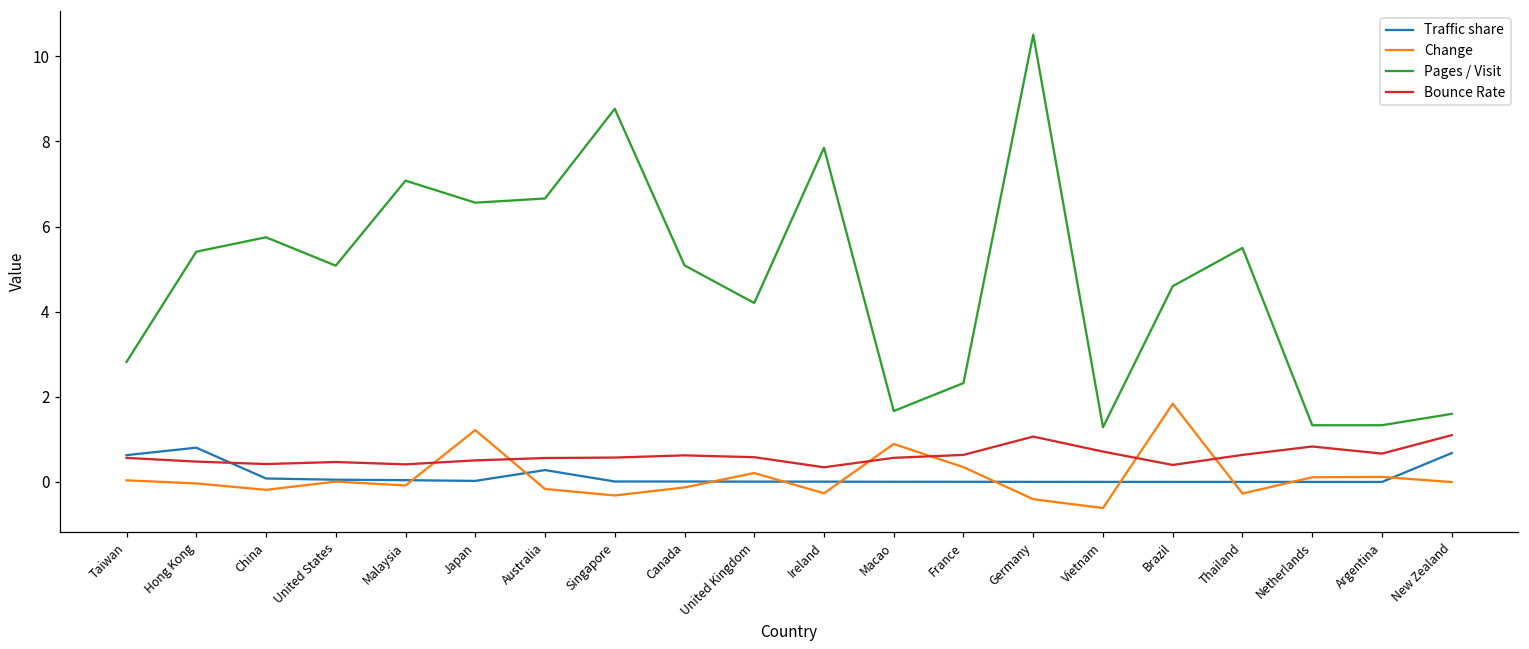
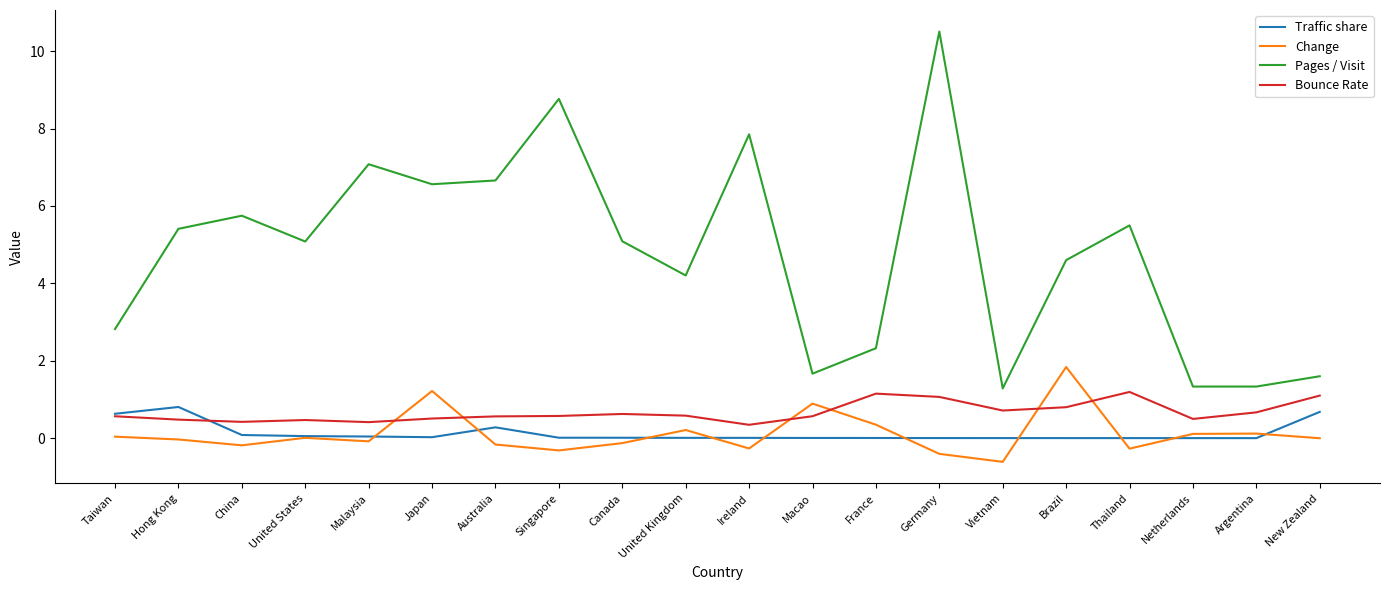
  {
    "Traffic share": {
      "Hong Kong": 0.8,
      "China": 0.1,
      "Malaysia": 0.0,
      "Japan": 0.0,
      "Australia": 0.3,
      "Singapore": 0.0,
      "Canada": 0.0,
      "United Kingdom": 0.0,
      "Ireland": 0.0,
      "Macao": 0.0,
      "France": 0.0,
      "Germany": 0.0,
      "Vietnam": 0.0,
      "Brazil": 0.0,
      "Thailand": 0.0,
      "Netherlands": 0.0,
      "Argentina": 0.0,
      "New Zealand": 0.7
    },
    "Change": {
      "Taiwan": 0.0,
      "Hong Kong": 0.0,
      "China": -0.2,
      "Malaysia": -0.1,
      "Japan": 1.2,
      "Australia": -0.2,
      "Singapore": -0.3,
      "Canada": -0.1,
      "United Kingdom": 0.2,
      "Ireland": -0.3,
      "Macao": 0.9,
      "France": 0.3,
      "Germany": -0.4,
      "Vietnam": -0.6,
      "Brazil": 1.8,
      "Thailand": -0.3,
      "Netherlands": 0.1,
      "Argentina": 0.1,
      "New Zealand": 0.0
    },
    "Pages / Visit": {
      "Taiwan": 2.8,
      "Hong Kong": 5.4,
      "China": 5.7,
      "United States": 5.1,
      "Malaysia": 7.1,
      "Japan": 6.6,
      "Australia": 6.7,
      "Singapore": 8.8,
      "Canada": 5.1,
      "United Kingdom": 4.2,
      "Ireland": 7.9,
      "Macao": 1.7,
      "France": 2.3,
      "Germany": 10.5,
      "Vietnam": 1.3,
      "Brazil": 4.6,
      "Thailand": 5.5,
      "Netherlands": 1.3,
      "Argentina": 1.3,
      "New Zealand": 1.6
    },
    "Bounce Rate": {
      "Hong Kong": 0.5,
      "China": 0.4,
      "United States": 0.5,
      "Malaysia": 0.4,
      "Japan": 0.5,
      "Australia": 0.6,
      "Singapore": 0.6,
      "Canada": 0.6,
      "United Kingdom": 0.6,
      "Ireland": 0.3,
      "Macao": 0.6,
-     "France": 0.6,
+     "France": 1.2,
      "Germany": 1.1,
      "Vietnam": 0.7,
-     "Brazil": 0.4,
-     "Thailand": 0.6,
-     "Netherlands": 0.8,
+     "Brazil": 0.8,
+     "Thailand": 1.2,
+     "Netherlands": 0.5,
      "Argentina": 0.7,
      "New Zealand": 1.1
    }
  }
